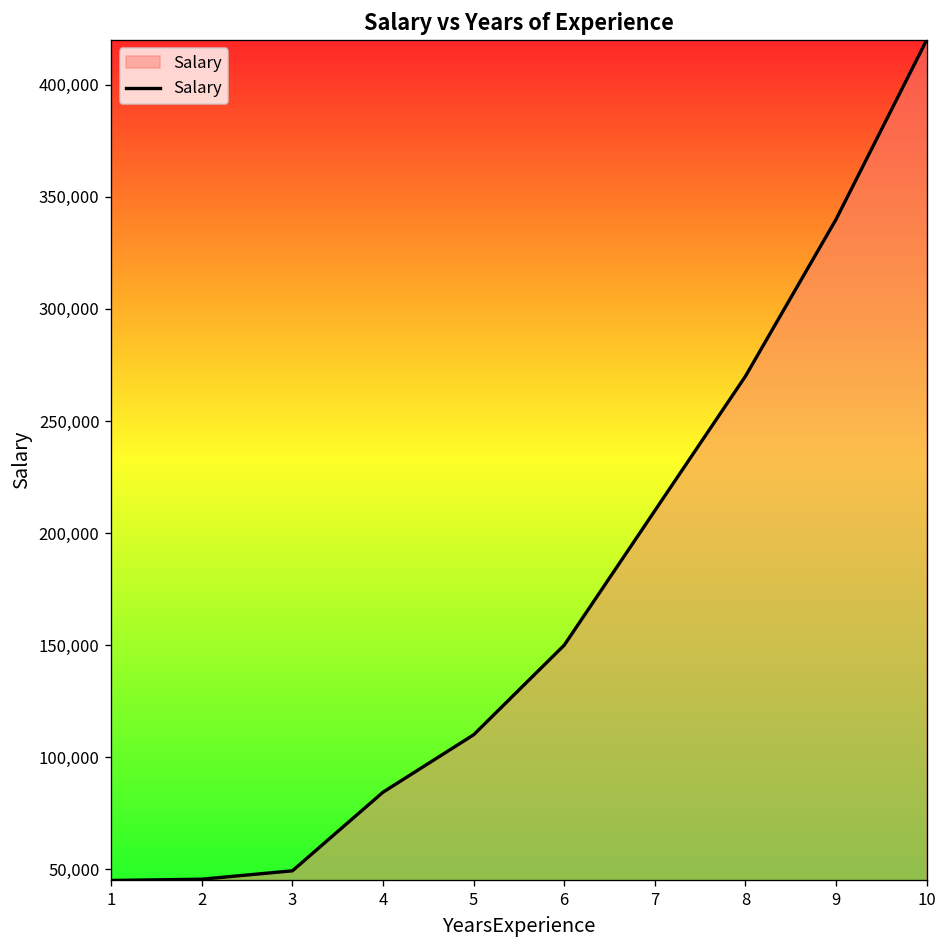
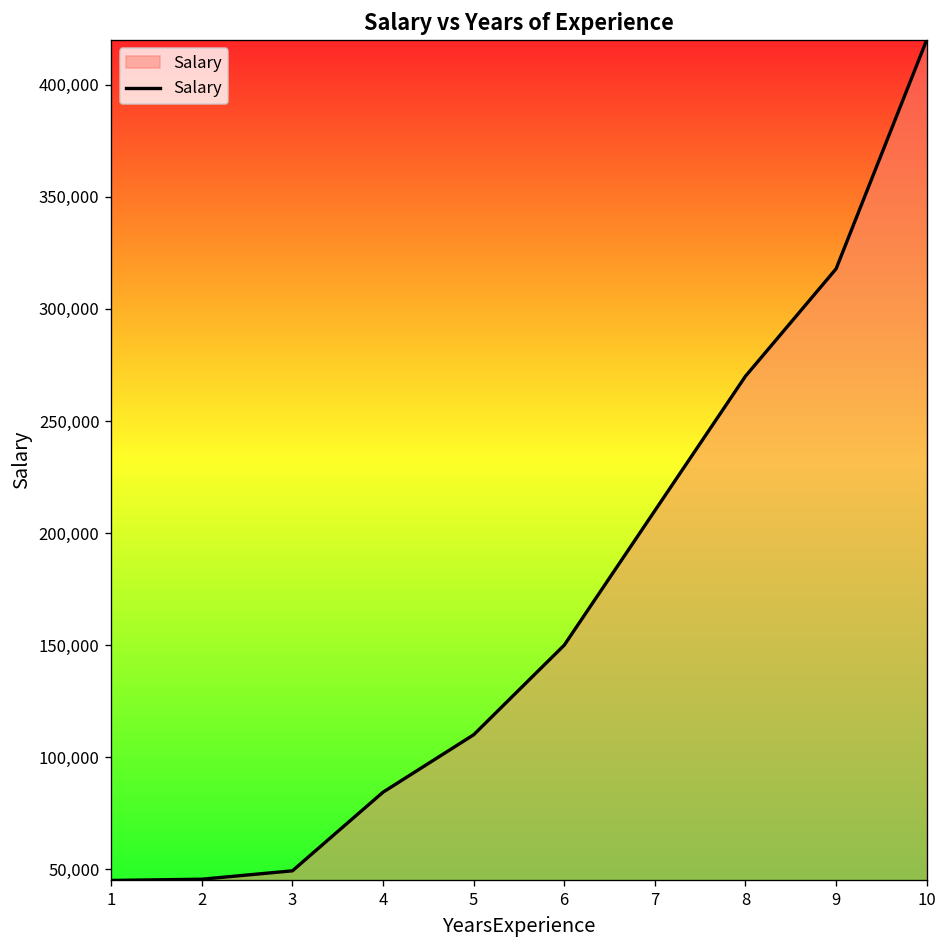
  {
    "1": "45,000",
    "2": "46,000",
    "3": "49,000",
    "4": "84,000",
    "5": "110,000",
    "6": "150,000",
    "7": "210,000",
    "8": "270,000",
-   "9": "340,000",
+   "9": "318,000",
    "10": "420,000"
  }
